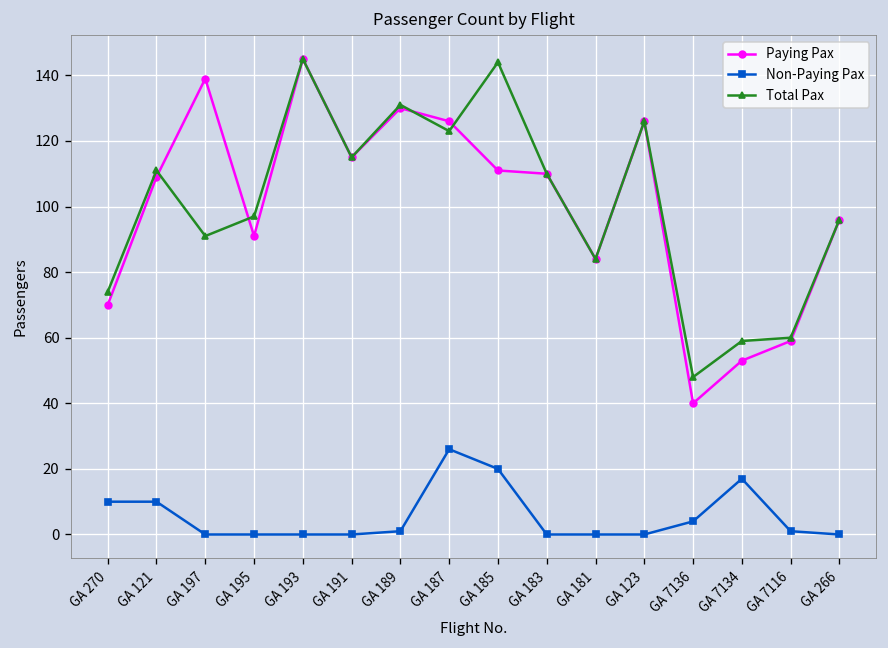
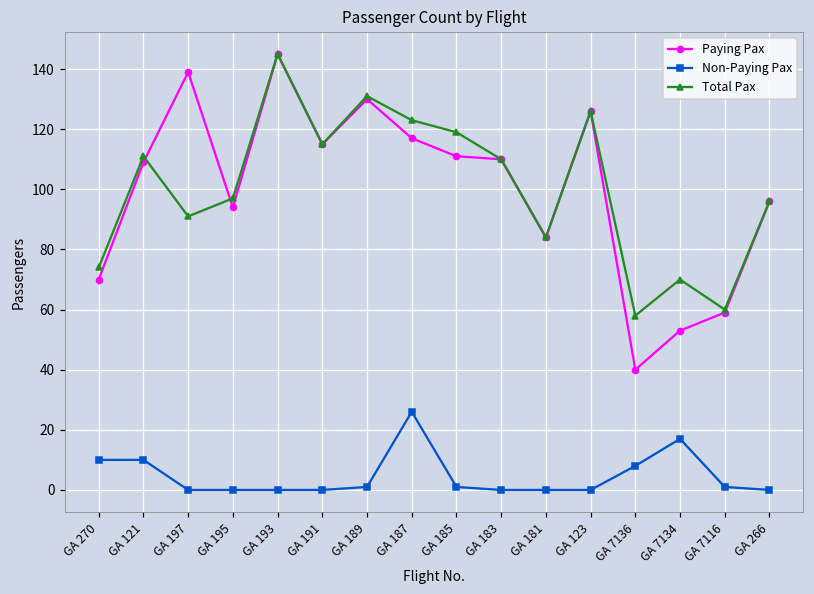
  {
    "Paying Pax": {
      "GA 270": 70,
      "GA 121": 109,
      "GA 197": 139,
-     "GA 195": 91,
+     "GA 195": 94,
      "GA 189": 130,
-     "GA 187": 126,
+     "GA 187": 117,
      "GA 185": 111,
      "GA 7136": 40,
      "GA 7134": 53,
      "GA 7116": 59
    },
    "Non-Paying Pax": {
      "GA 270": 10,
      "GA 121": 10,
      "GA 197": 0,
      "GA 195": 0,
      "GA 193": 0,
      "GA 191": 0,
      "GA 189": 1,
      "GA 187": 26,
-     "GA 185": 20,
+     "GA 185": 1,
      "GA 183": 0,
      "GA 181": 0,
      "GA 123": 0,
-     "GA 7136": 4,
+     "GA 7136": 8,
      "GA 7134": 17,
      "GA 7116": 1,
      "GA 266": 0
    },
    "Total Pax": {
      "GA 270": 74,
      "GA 121": 111,
      "GA 197": 91,
      "GA 195": 97,
      "GA 189": 131,
      "GA 187": 123,
-     "GA 185": 144,
-     "GA 7136": 48,
-     "GA 7134": 59,
+     "GA 185": 119,
+     "GA 7136": 58,
+     "GA 7134": 70,
      "GA 7116": 60
    }
  }
